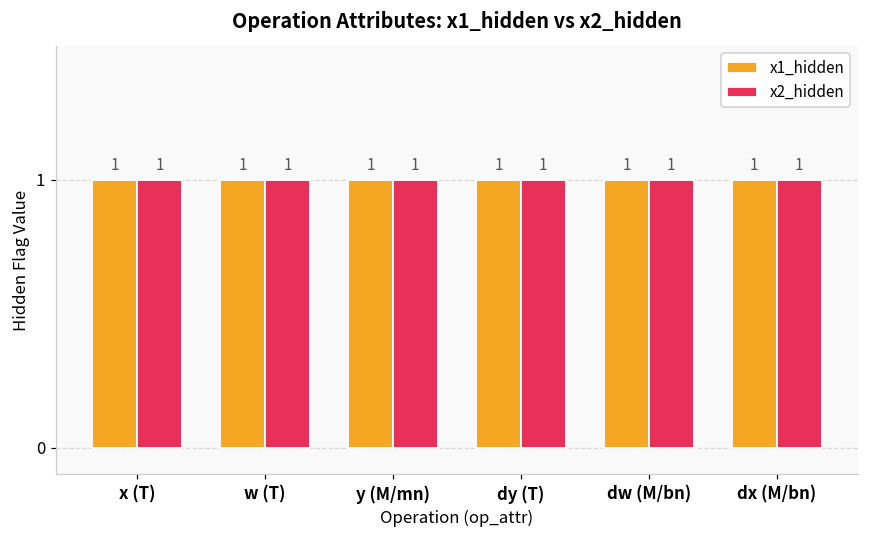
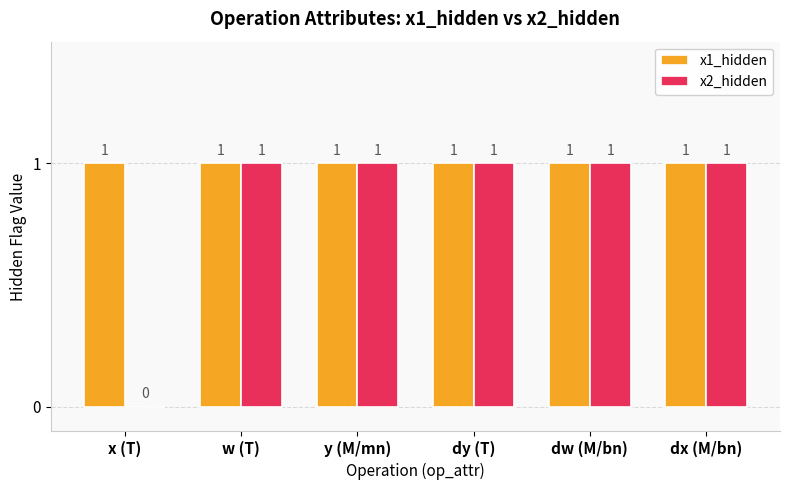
  {
    "x1_hidden": {
      "x (T)": 1,
      "w (T)": 1,
      "y (M/mn)": 1,
      "dy (T)": 1,
      "dw (M/bn)": 1,
      "dx (M/bn)": 1
    },
    "x2_hidden": {
-     "x (T)": 1,
+     "x (T)": 0,
      "w (T)": 1,
      "y (M/mn)": 1,
      "dy (T)": 1,
      "dw (M/bn)": 1,
      "dx (M/bn)": 1
    }
  }
